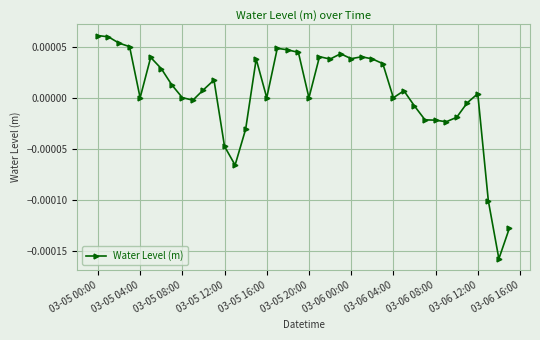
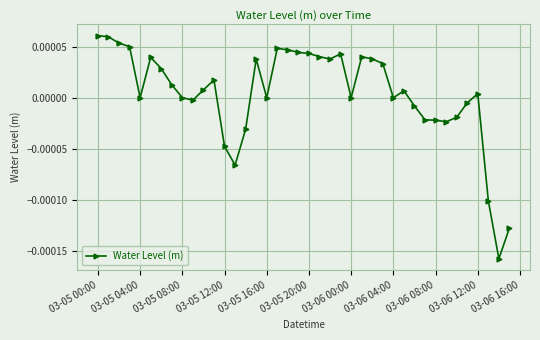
  {
    "03-05 00:00": 0.00006,
    "03-05 04:00": 0.00000,
    "03-05 08:00": 0.00000,
    "03-05 12:00": -0.00005,
    "03-05 16:00": 0.00000,
-   "03-05 20:00": 0.00000,
-   "03-06 00:00": 0.00004,
+   "03-05 20:00": 0.00004,
+   "03-06 00:00": 0.00000,
    "03-06 04:00": 0.00000,
    "03-06 08:00": -0.00002,
    "03-06 12:00": 0.000004
  }
